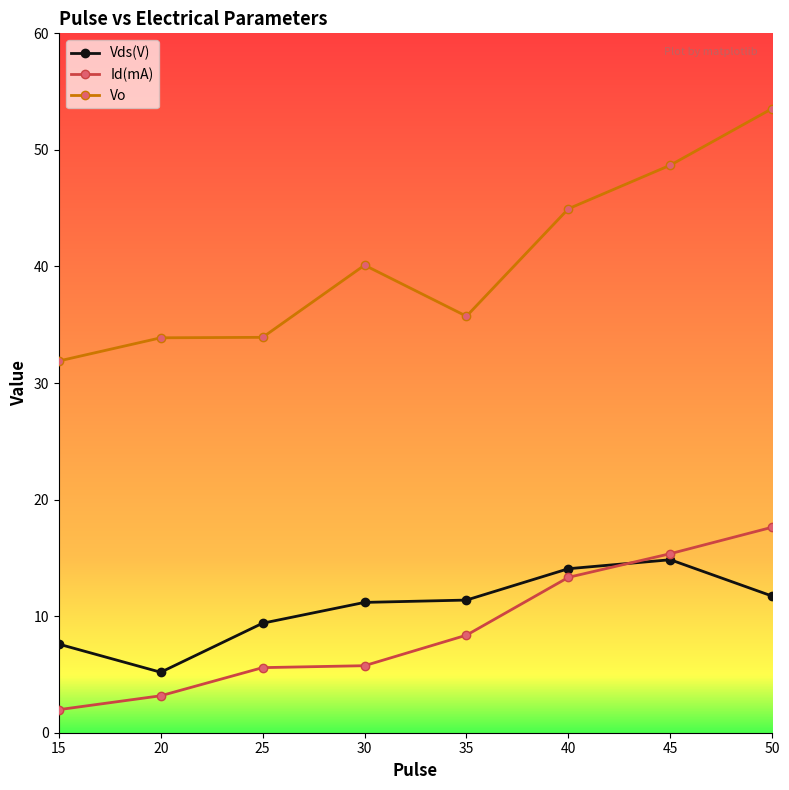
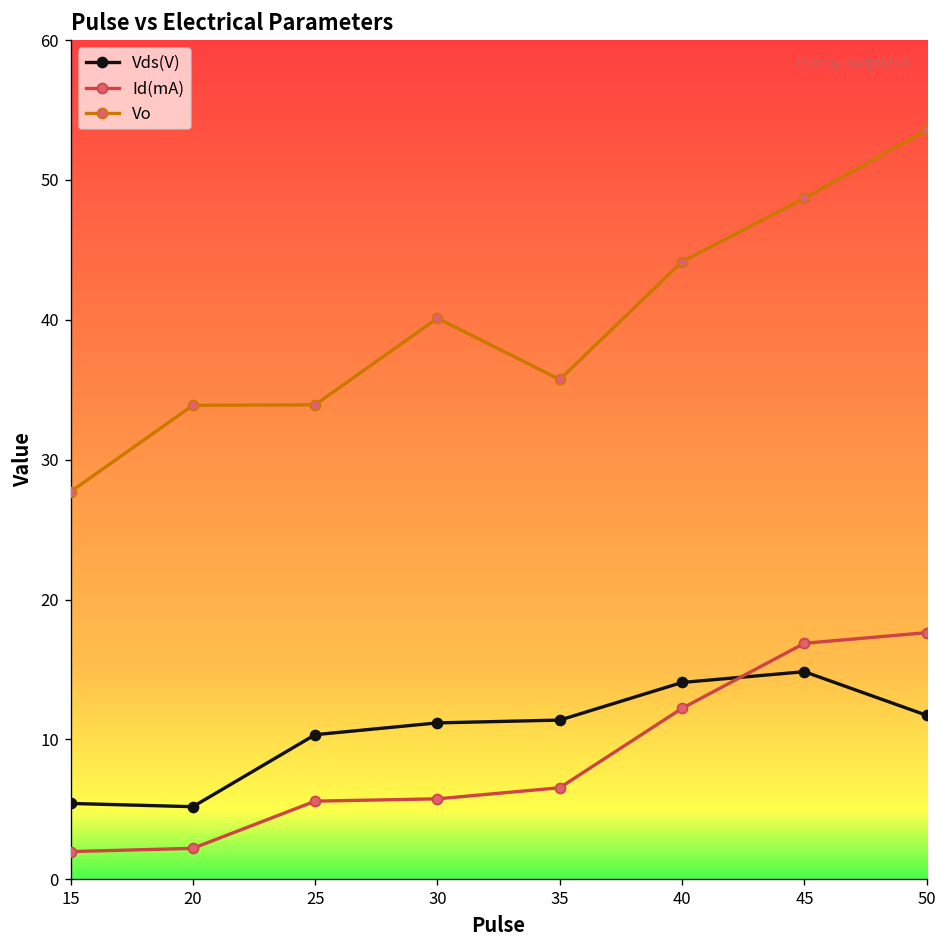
  {
    "Vds(V)": {
-     "15": 7.6,
+     "15": 5.4,
      "20": 5.2,
-     "25": 9.4,
+     "25": 10.3,
      "30": 11.2,
      "35": 11.4,
      "40": 14.1,
      "45": 14.8,
      "50": 11.7
    },
    "Id(mA)": {
      "15": 2.0,
-     "20": 3.2,
+     "20": 2.2,
      "25": 5.6,
      "30": 5.8,
-     "35": 8.4,
-     "40": 13.3,
-     "45": 15.4,
+     "35": 6.5,
+     "40": 12.2,
+     "45": 16.9,
      "50": 17.6
    },
    "Vo": {
-     "15": 31.9,
+     "15": 27.7,
      "20": 33.9,
      "25": 33.9,
      "30": 40.1,
      "35": 35.7,
-     "40": 45.0,
+     "40": 44.2,
      "45": 48.7,
      "50": 53.6
    }
  }
